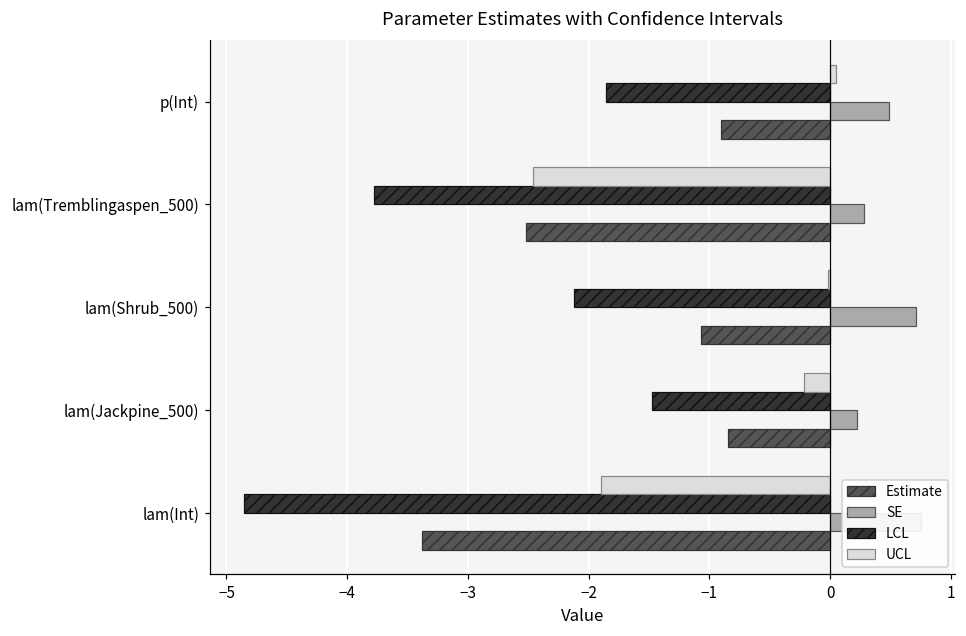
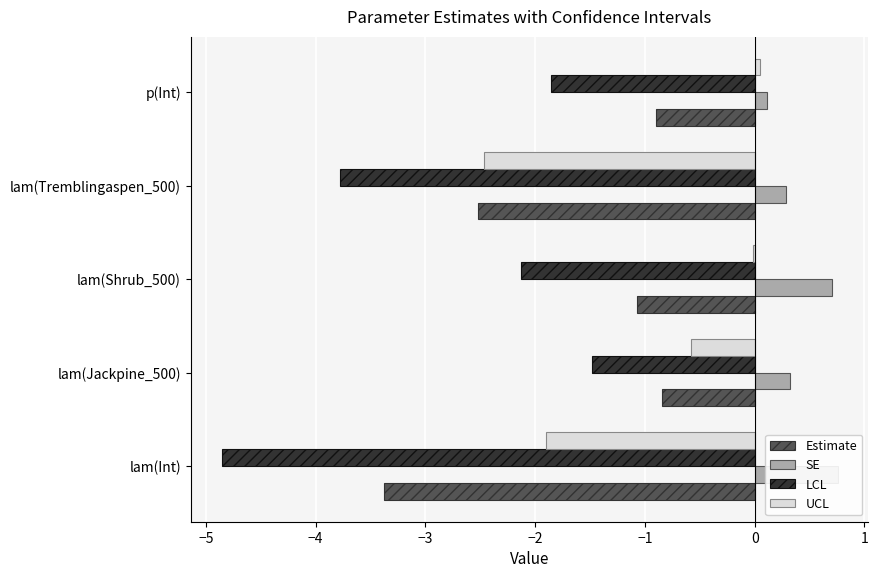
  {
    "SE": {
-     "p(Int)": 0.49,
+     "p(Int)": 0.11,
      "lam(Tremblingaspen_500)": 0.28,
      "lam(Shrub_500)": 0.71,
-     "lam(Jackpine_500)": 0.22
+     "lam(Jackpine_500)": 0.32
    },
    "UCL": {
      "p(Int)": 0.05,
      "lam(Tremblingaspen_500)": -2.46,
-     "lam(Jackpine_500)": -0.21,
+     "lam(Jackpine_500)": -0.58,
      "lam(Int)": -1.90
    }
  }
